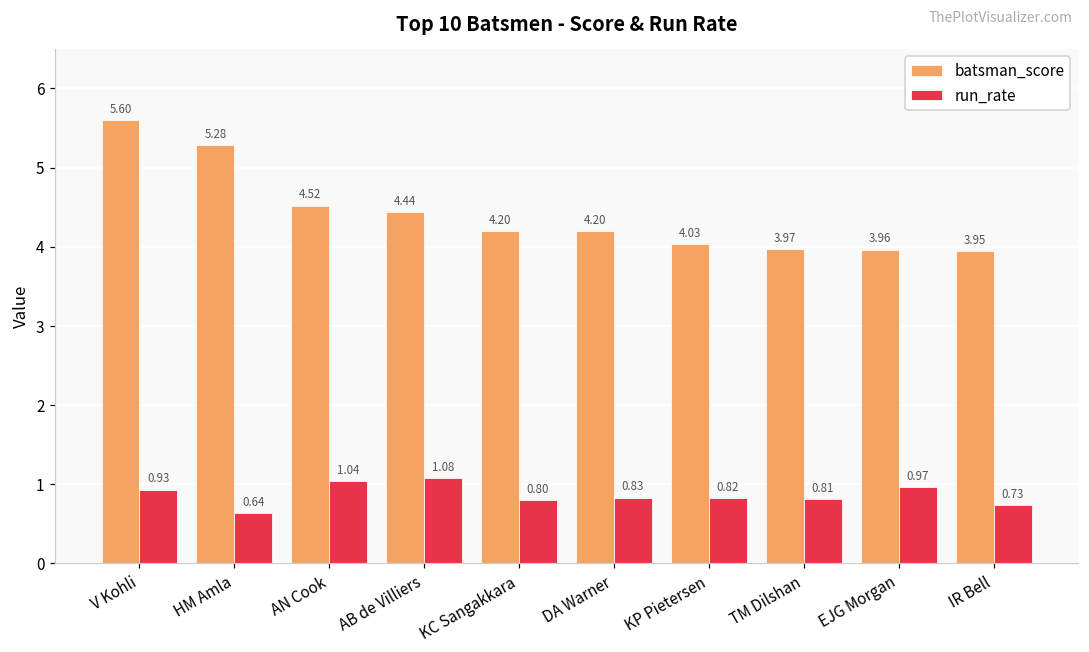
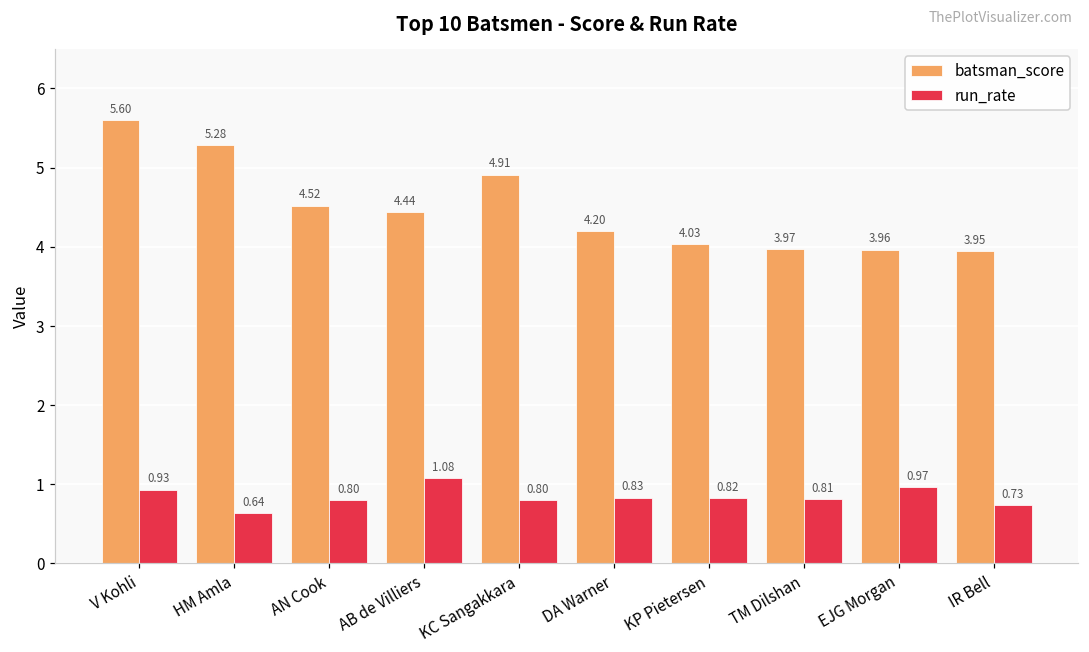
  {
    "batsman_score": {
      "V Kohli": 5.60,
      "HM Amla": 5.28,
      "AN Cook": 4.52,
      "AB de Villiers": 4.44,
-     "KC Sangakkara": 4.20,
+     "KC Sangakkara": 4.91,
      "DA Warner": 4.20,
      "KP Pietersen": 4.03,
      "TM Dilshan": 3.97,
      "EJG Morgan": 3.96,
      "IR Bell": 3.95
    },
    "run_rate": {
      "V Kohli": 0.93,
      "HM Amla": 0.64,
-     "AN Cook": 1.04,
+     "AN Cook": 0.80,
      "AB de Villiers": 1.08,
      "KC Sangakkara": 0.80,
      "DA Warner": 0.83,
      "KP Pietersen": 0.82,
      "TM Dilshan": 0.81,
      "EJG Morgan": 0.97,
      "IR Bell": 0.73
    }
  }
